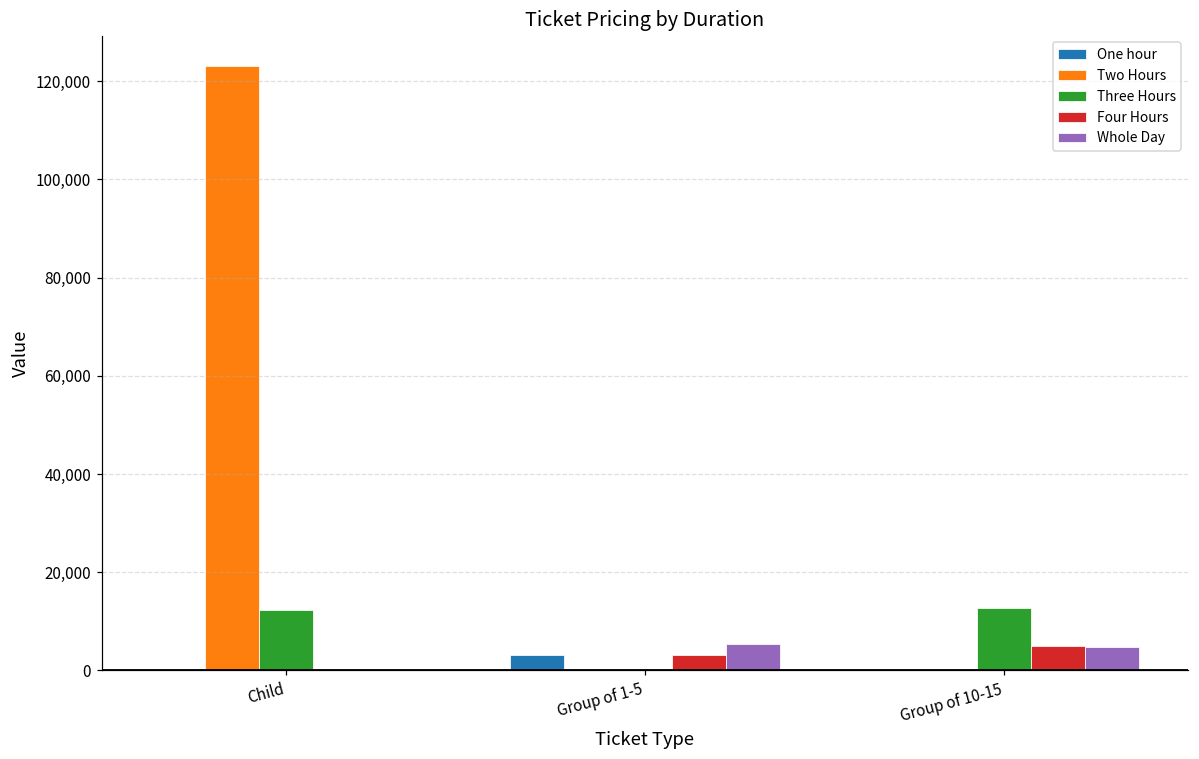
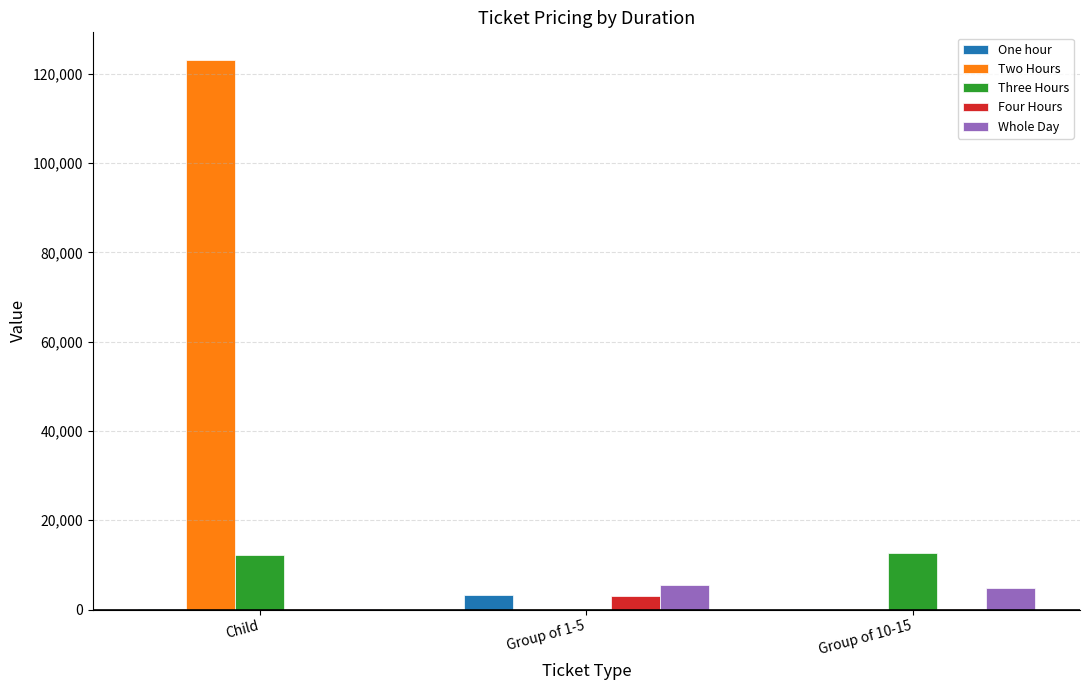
  {
    "One hour": {
      "Group of 1-5": "3,000"
    },
    "Two Hours": {
      "Child": "123,000"
    },
    "Three Hours": {
      "Child": "12,000",
      "Group of 10-15": "13,000"
    },
    "Four Hours": {
      "Group of 1-5": "3,000",
-     "Group of 10-15": "5,000"
+     "Group of 10-15": "0"
    },
    "Whole Day": {
      "Group of 1-5": "5,000",
      "Group of 10-15": "5,000"
    }
  }
